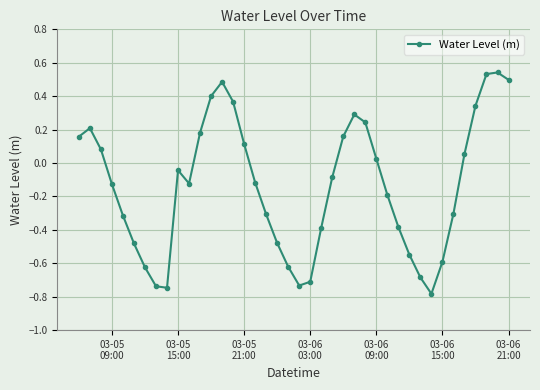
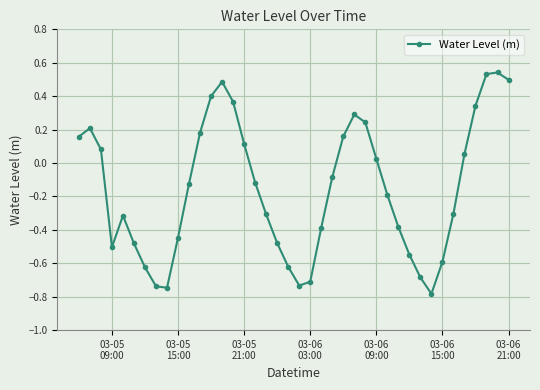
  {
-   "03-05 09:00": -0.13,
-   "03-05 15:00": -0.04,
+   "03-05 09:00": -0.50,
+   "03-05 15:00": -0.45,
    "03-05 21:00": 0.11,
    "03-06 03:00": -0.71,
    "03-06 09:00": 0.03,
    "03-06 15:00": -0.59,
    "03-06 21:00": 0.50
  }
